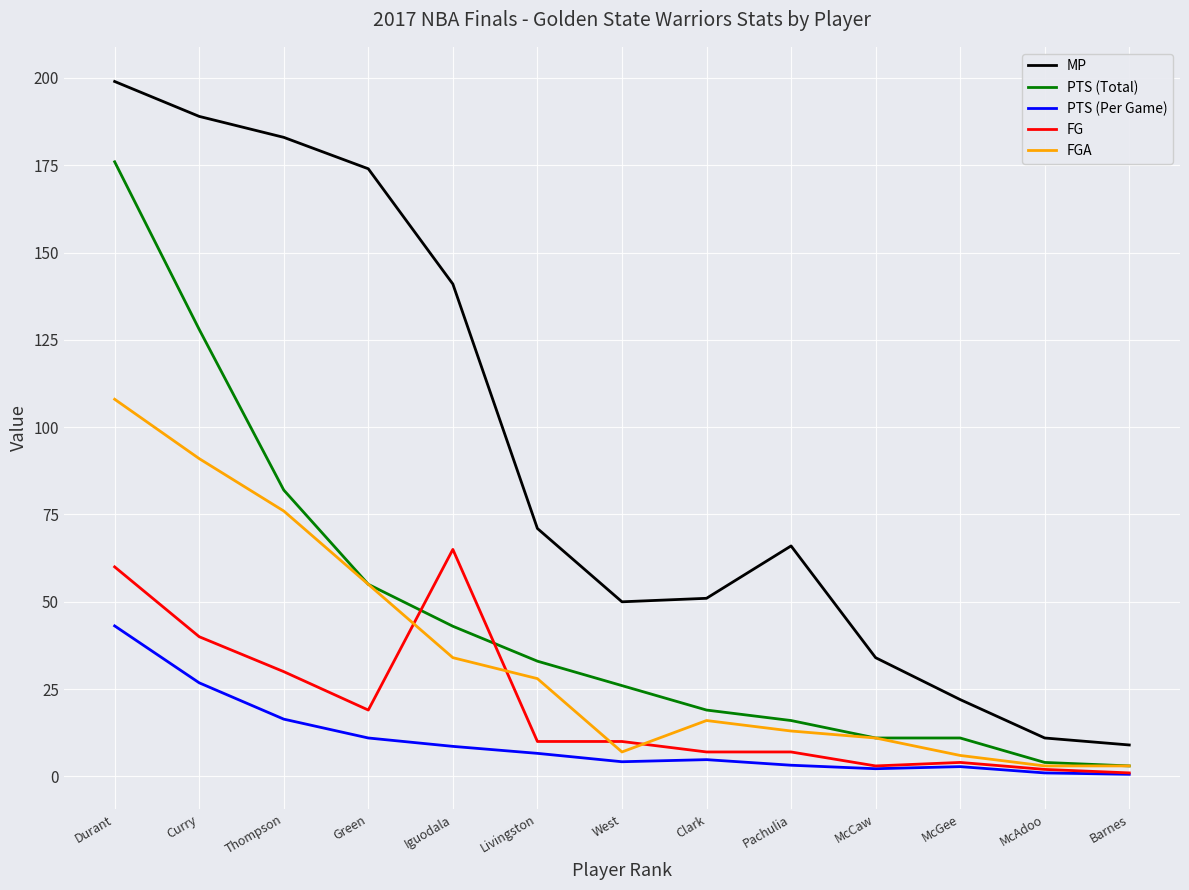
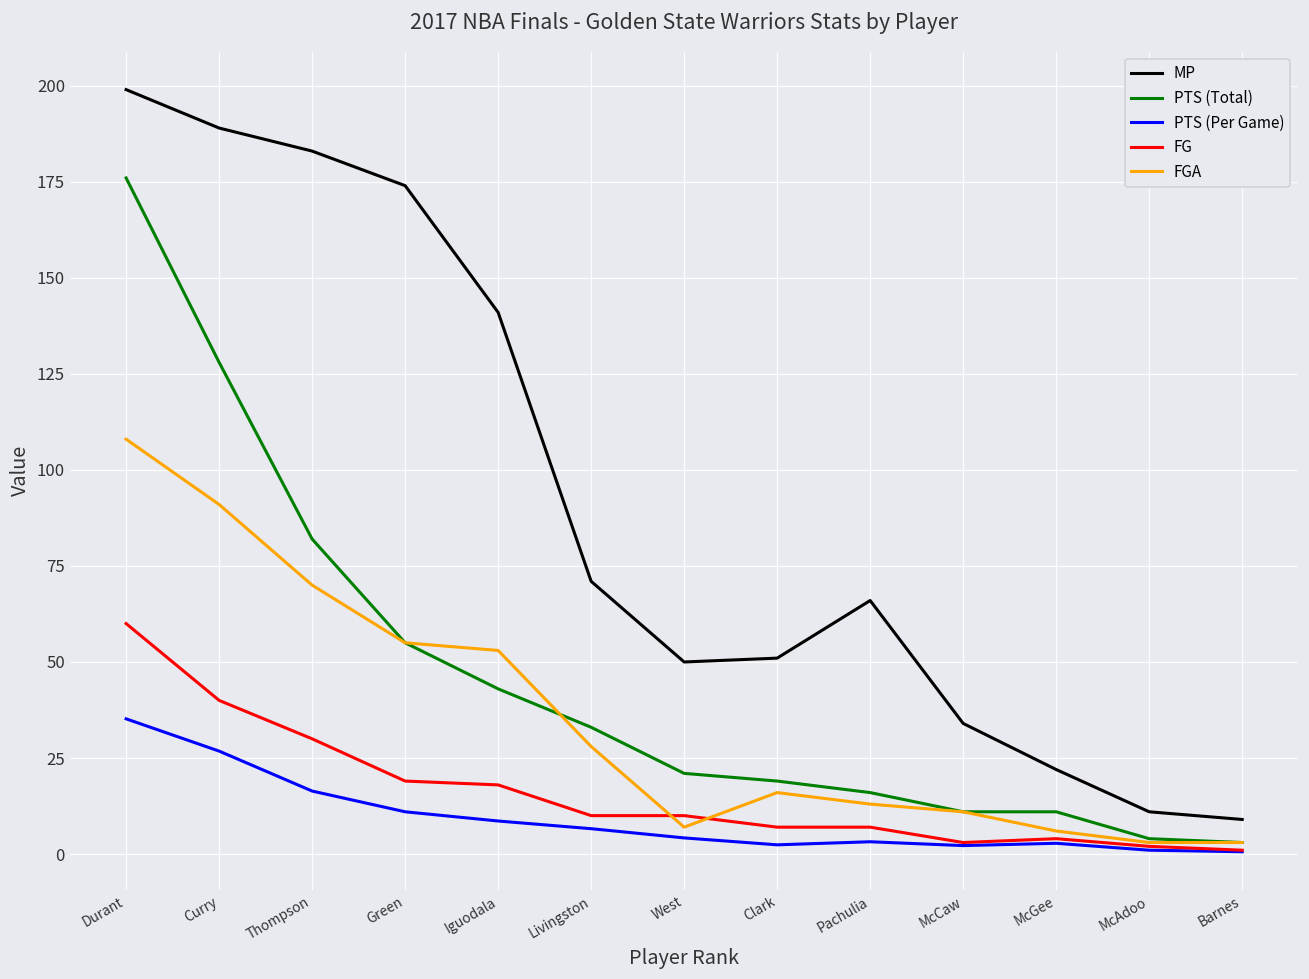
  {
    "MP": {
      "Durant": 199,
      "Curry": 189,
      "Thompson": 183,
      "Green": 174,
      "Iguodala": 141,
      "Livingston": 71,
      "West": 50,
      "Clark": 51,
      "Pachulia": 66,
      "McCaw": 34,
      "McGee": 22,
      "McAdoo": 11,
      "Barnes": 9
    },
    "PTS (Total)": {
      "Durant": 176,
      "Curry": 128,
      "Thompson": 82,
      "Iguodala": 43,
      "Livingston": 33,
-     "West": 26,
+     "West": 21,
      "Clark": 19,
      "Pachulia": 16,
      "McGee": 11,
      "McAdoo": 4
    },
    "PTS (Per Game)": {
-     "Durant": 43,
+     "Durant": 35,
      "Curry": 27,
      "Thompson": 16,
      "Green": 11,
      "Iguodala": 9,
      "Livingston": 7,
      "West": 4,
-     "Clark": 5,
+     "Clark": 2,
      "Pachulia": 3,
      "McCaw": 2,
      "McGee": 3,
      "McAdoo": 1
    },
    "FG": {
      "Durant": 60,
      "Curry": 40,
      "Thompson": 30,
      "Green": 19,
-     "Iguodala": 65,
+     "Iguodala": 18,
      "Livingston": 10,
      "West": 10,
      "Clark": 7,
      "Pachulia": 7,
      "McCaw": 3,
      "McGee": 4,
      "McAdoo": 2
    },
    "FGA": {
      "Durant": 108,
      "Curry": 91,
-     "Thompson": 76,
-     "Iguodala": 34,
+     "Thompson": 70,
+     "Iguodala": 53,
      "Livingston": 28,
      "West": 7,
      "Clark": 16,
      "Pachulia": 13,
      "McGee": 6,
      "McAdoo": 3
    }
  }
